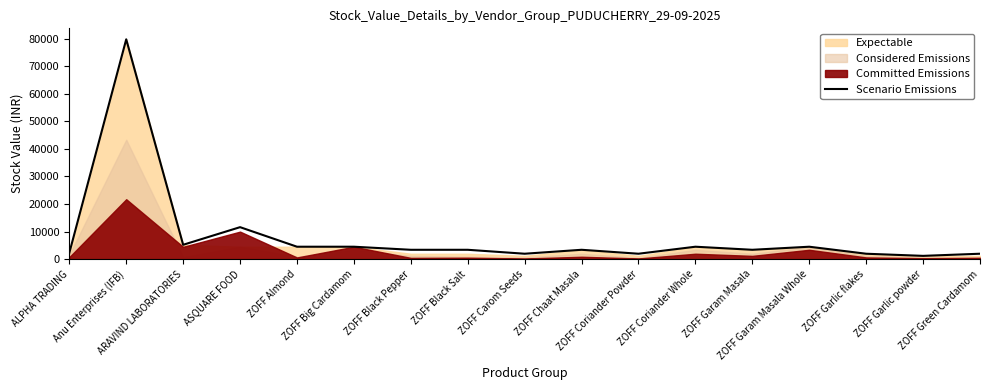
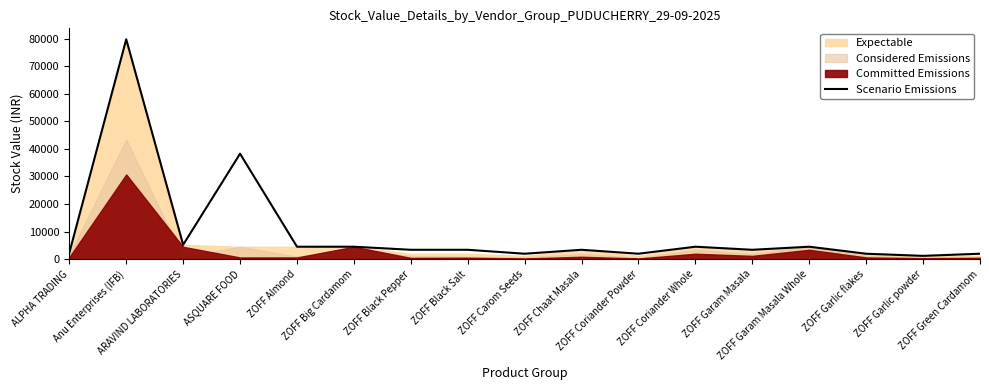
  {
    "Scenario Emissions": {
-     "ASQUARE FOOD": 12000,
+     "ASQUARE FOOD": 38000,
      "ZOFF Black Pepper": 3000,
      "ZOFF Black Salt": 3000
    },
    "Committed Emissions": {
-     "Anu Enterprises (IFB)": 22000,
-     "ASQUARE FOOD": 10000,
+     "Anu Enterprises (IFB)": 31000,
+     "ASQUARE FOOD": 1000,
      "ZOFF Coriander Whole": 2000,
      "ZOFF Garam Masala Whole": 3000
    }
  }
